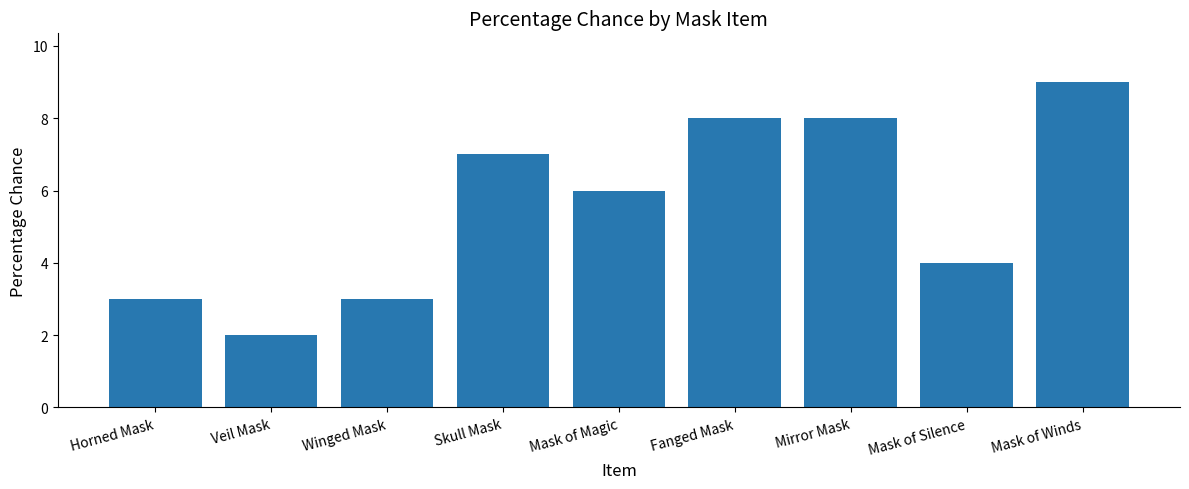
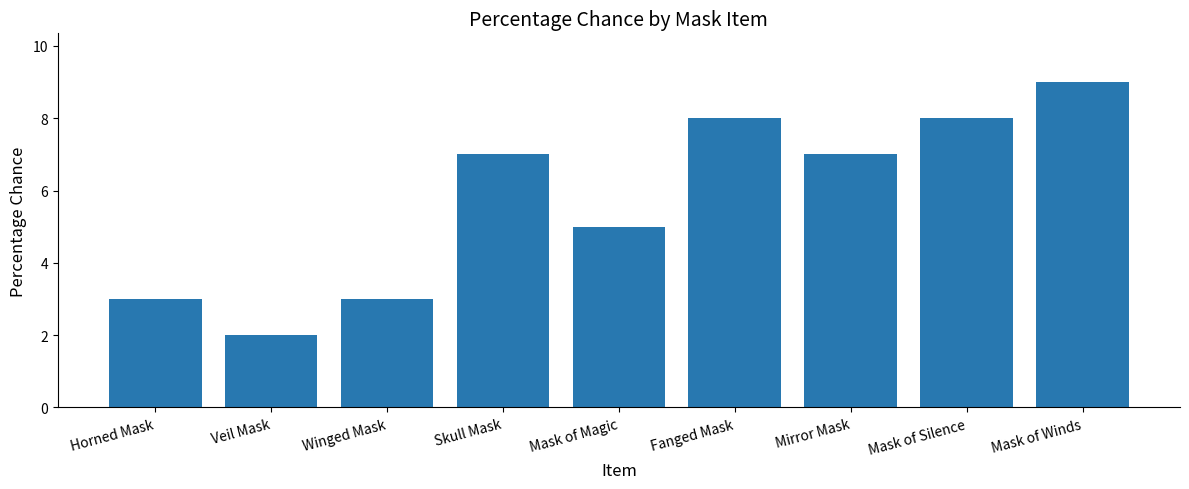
  {
    "Horned Mask": 3,
    "Veil Mask": 2,
    "Winged Mask": 3,
    "Skull Mask": 7,
-   "Mask of Magic": 6,
+   "Mask of Magic": 5,
    "Fanged Mask": 8,
-   "Mirror Mask": 8,
-   "Mask of Silence": 4,
+   "Mirror Mask": 7,
+   "Mask of Silence": 8,
    "Mask of Winds": 9
  }
